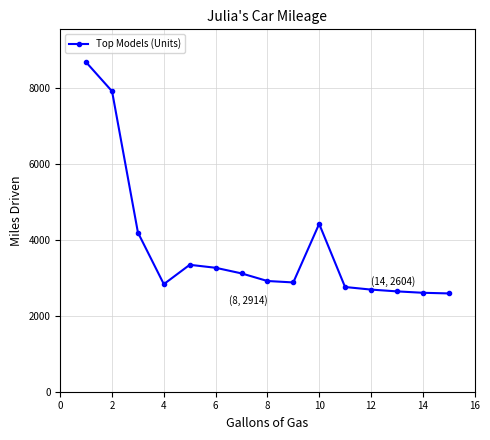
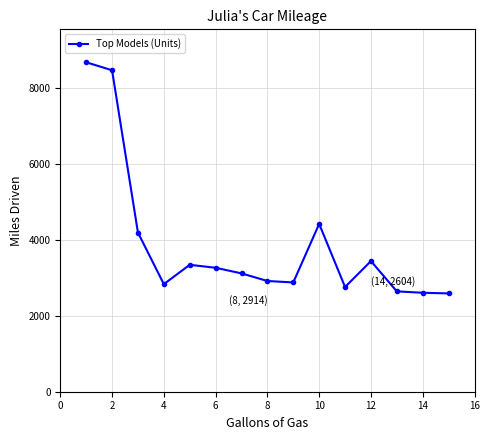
  {
-   "2": 7900,
+   "2": 8500,
    "4": 2800,
    "6": 3300,
    "10": 4400,
-   "12": 2700
+   "12": 3400
  }
